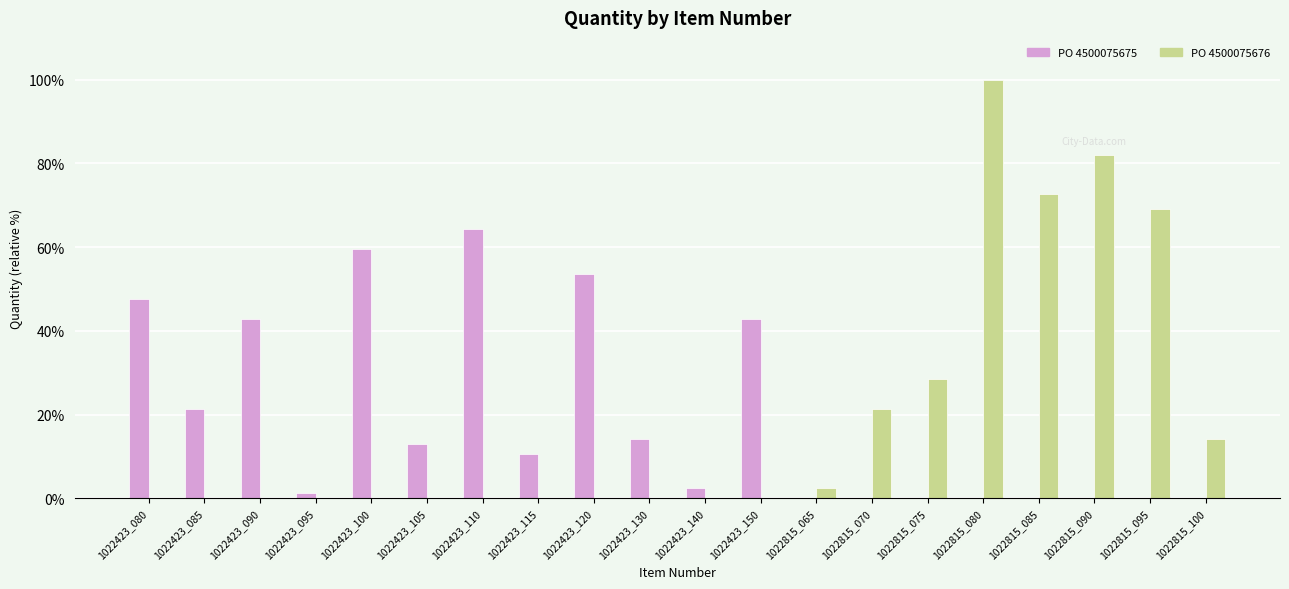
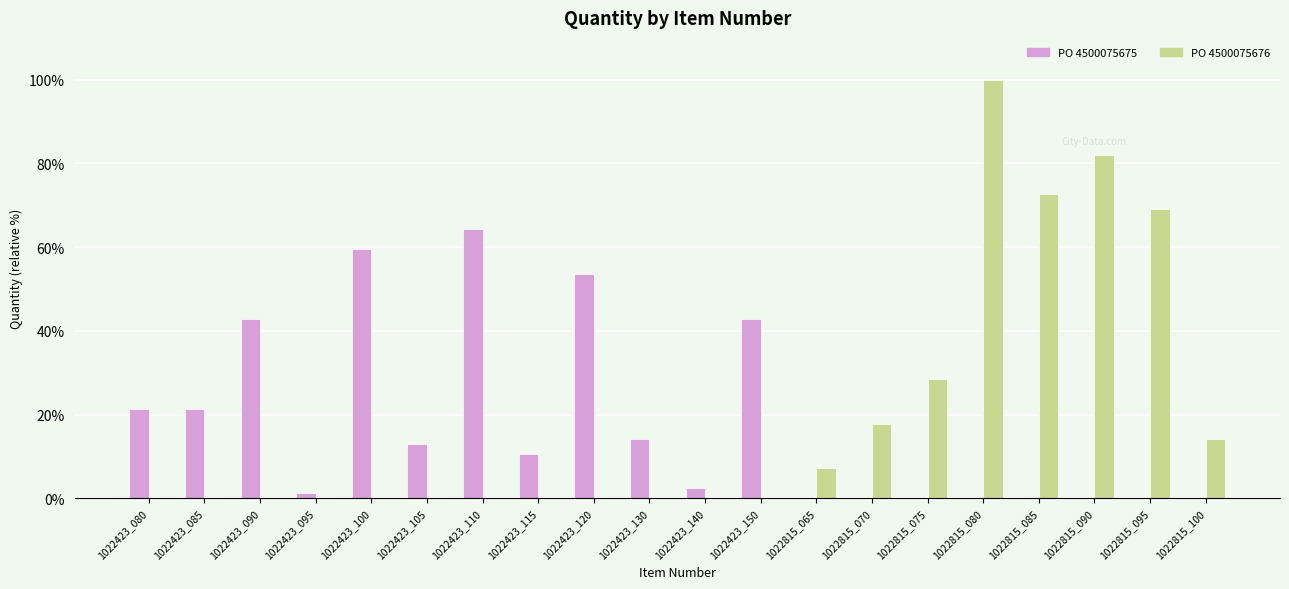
  {
    "PO 4500075675": {
-     "1022423_080": "48%",
+     "1022423_080": "21%",
      "1022423_085": "21%",
      "1022423_090": "43%",
      "1022423_095": "1%",
      "1022423_100": "60%",
      "1022423_105": "13%",
      "1022423_110": "64%",
      "1022423_115": "11%",
      "1022423_120": "54%",
      "1022423_130": "14%",
      "1022423_140": "2%",
      "1022423_150": "43%",
      "1022815_065": "0%",
      "1022815_070": "0%",
      "1022815_075": "0%",
      "1022815_080": "0%",
      "1022815_085": "0%",
      "1022815_090": "0%",
      "1022815_095": "0%",
      "1022815_100": "0%"
    },
    "PO 4500075676": {
      "1022423_080": "0%",
      "1022423_085": "0%",
      "1022423_090": "0%",
      "1022423_095": "0%",
      "1022423_100": "0%",
      "1022423_105": "0%",
      "1022423_110": "0%",
      "1022423_115": "0%",
      "1022423_120": "0%",
      "1022423_130": "0%",
      "1022423_140": "0%",
      "1022423_150": "0%",
-     "1022815_065": "2%",
-     "1022815_070": "21%",
+     "1022815_065": "7%",
+     "1022815_070": "18%",
      "1022815_075": "29%",
      "1022815_080": "100%",
      "1022815_085": "73%",
      "1022815_090": "82%",
      "1022815_095": "69%",
      "1022815_100": "14%"
    }
  }
